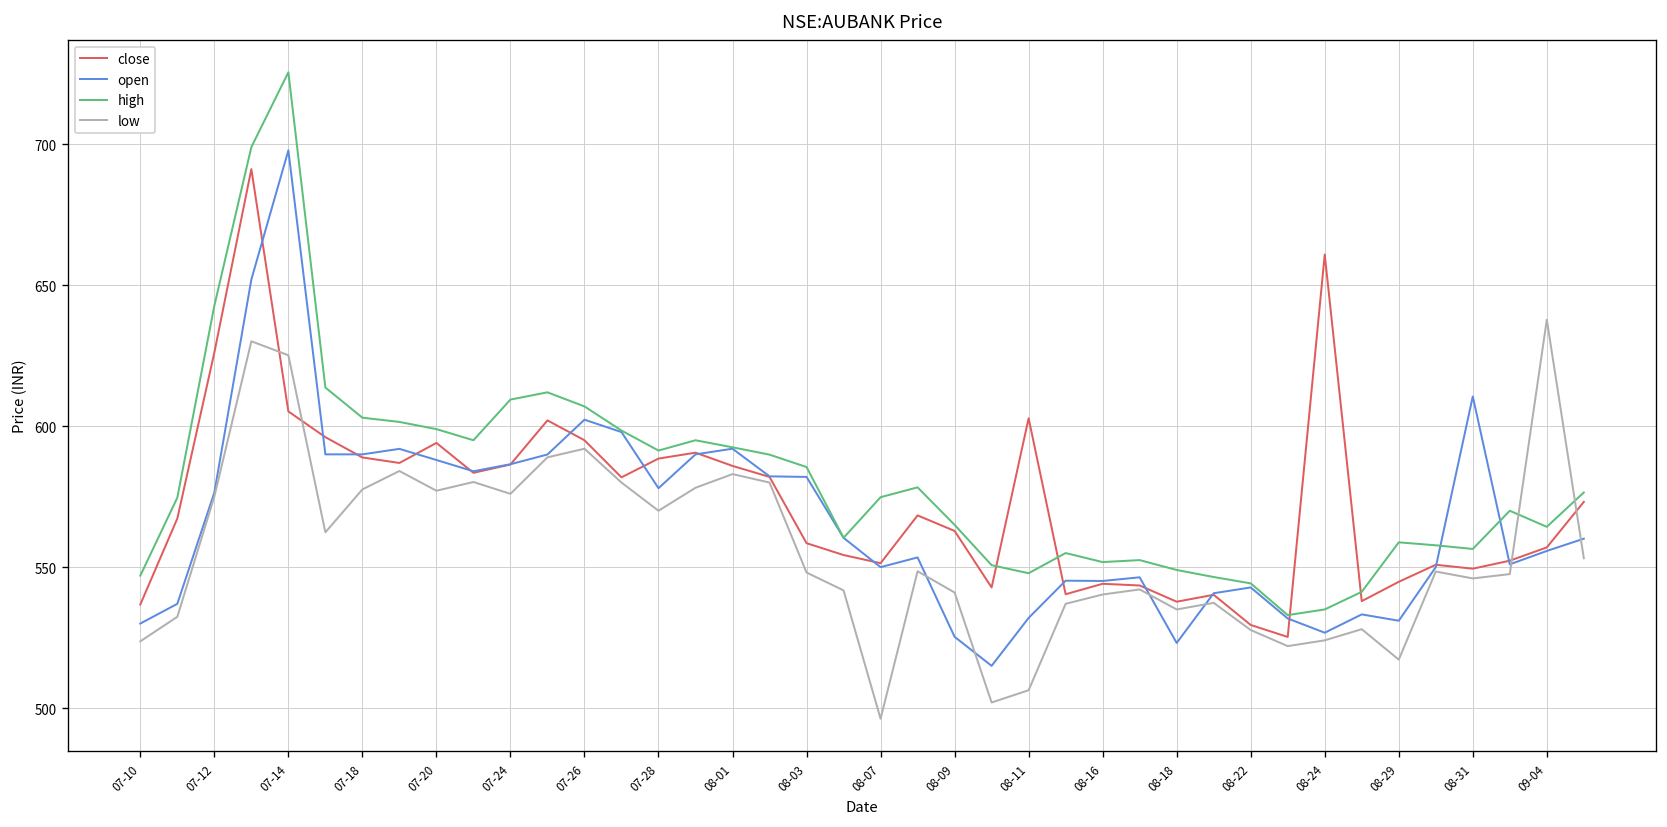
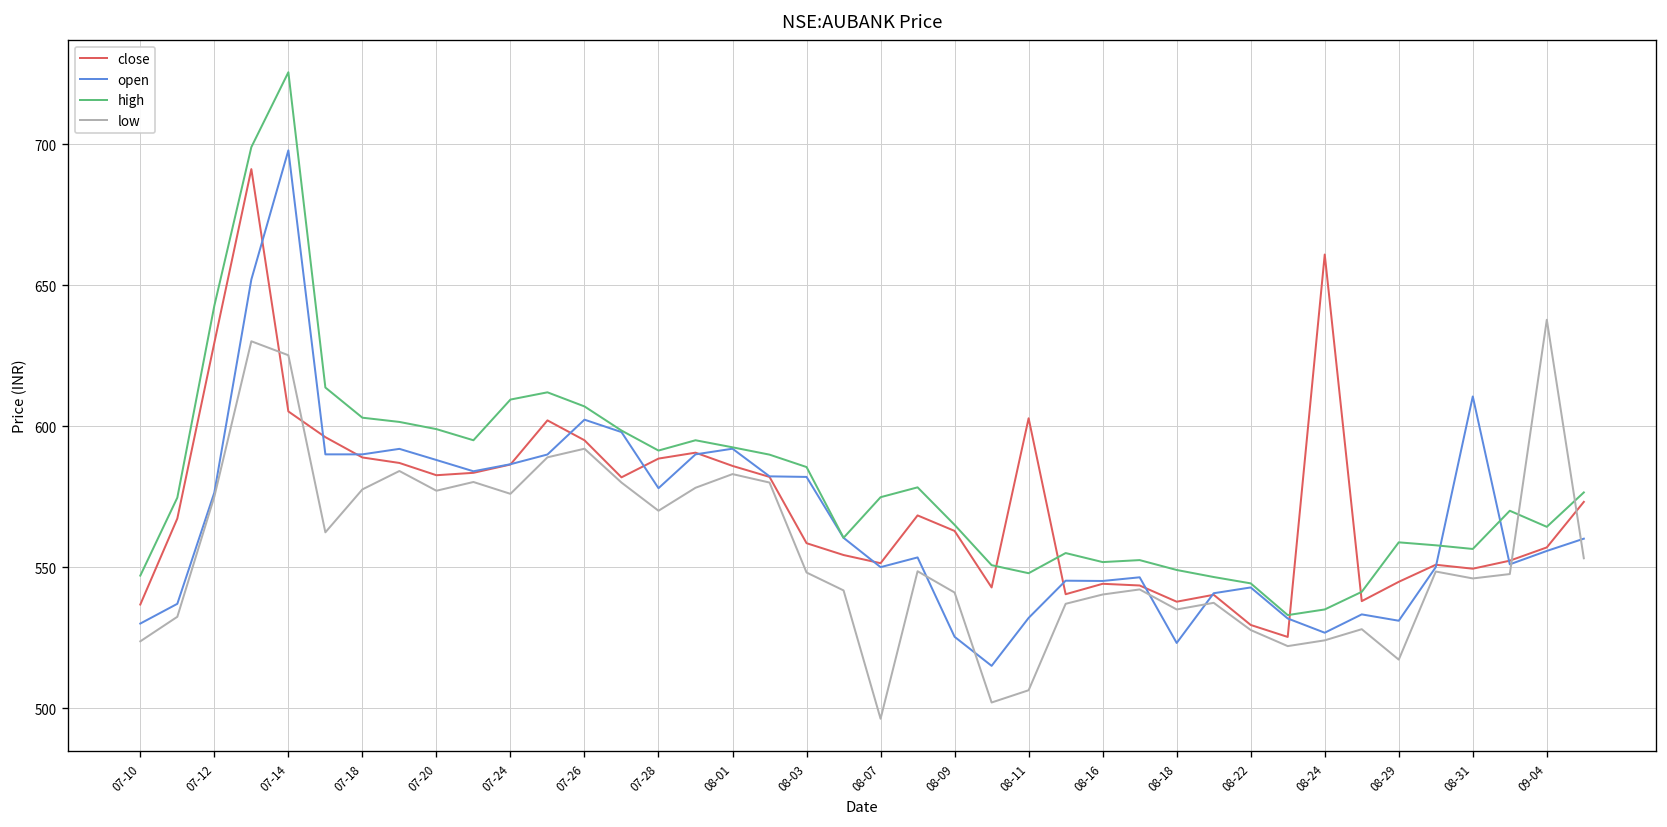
  {
    "close": {
      "07-10": 537,
-     "07-12": 626,
+     "07-12": 630,
      "07-14": 605,
-     "07-20": 594,
+     "07-20": 583,
      "07-26": 595,
      "07-28": 589,
      "08-01": 586,
      "08-03": 559,
      "08-07": 551,
      "08-09": 563,
      "08-11": 603,
      "08-18": 538,
      "08-22": 530,
      "08-24": 661,
      "08-29": 545,
      "08-31": 549,
      "09-04": 557
    },
    "open": {
      "07-10": 530,
      "07-12": 576,
      "07-14": 698,
      "07-20": 588,
      "07-26": 602,
      "07-28": 578,
      "08-03": 582,
      "08-07": 550,
      "08-09": 525,
      "08-11": 532,
      "08-18": 523,
      "08-22": 543,
      "08-24": 527,
      "08-29": 531,
      "08-31": 611,
      "09-04": 556
    },
    "high": {
      "07-10": 547,
      "07-12": 643,
      "07-14": 726,
      "07-18": 603,
      "07-20": 599,
      "07-24": 609,
      "07-26": 607,
      "07-28": 591,
      "08-03": 586,
      "08-07": 575,
      "08-09": 565,
      "08-11": 548,
      "08-16": 552,
      "08-18": 549,
      "08-22": 544,
      "08-24": 535,
      "08-29": 559,
      "08-31": 556,
      "09-04": 564
    },
    "low": {
      "07-10": 524,
      "07-12": 575,
      "07-14": 625,
      "07-18": 578,
      "07-20": 577,
      "07-24": 576,
      "07-26": 592,
      "07-28": 570,
      "08-01": 583,
      "08-03": 548,
      "08-07": 496,
      "08-09": 541,
      "08-11": 506,
      "08-16": 540,
      "08-18": 535,
      "08-22": 528,
      "08-24": 524,
      "08-29": 517,
      "08-31": 546,
      "09-04": 638
    }
  }
